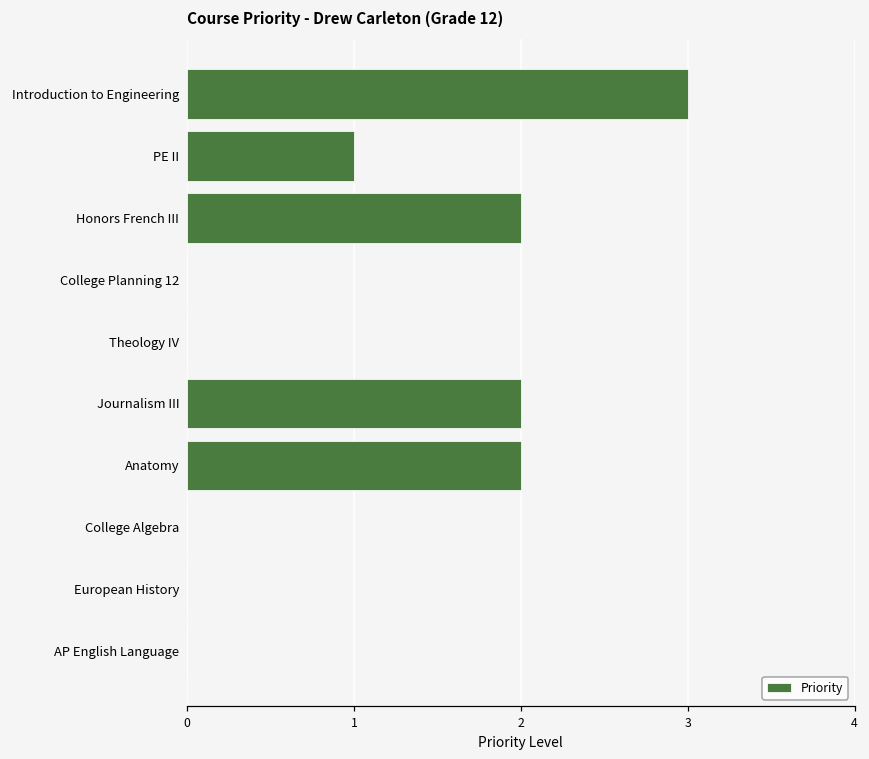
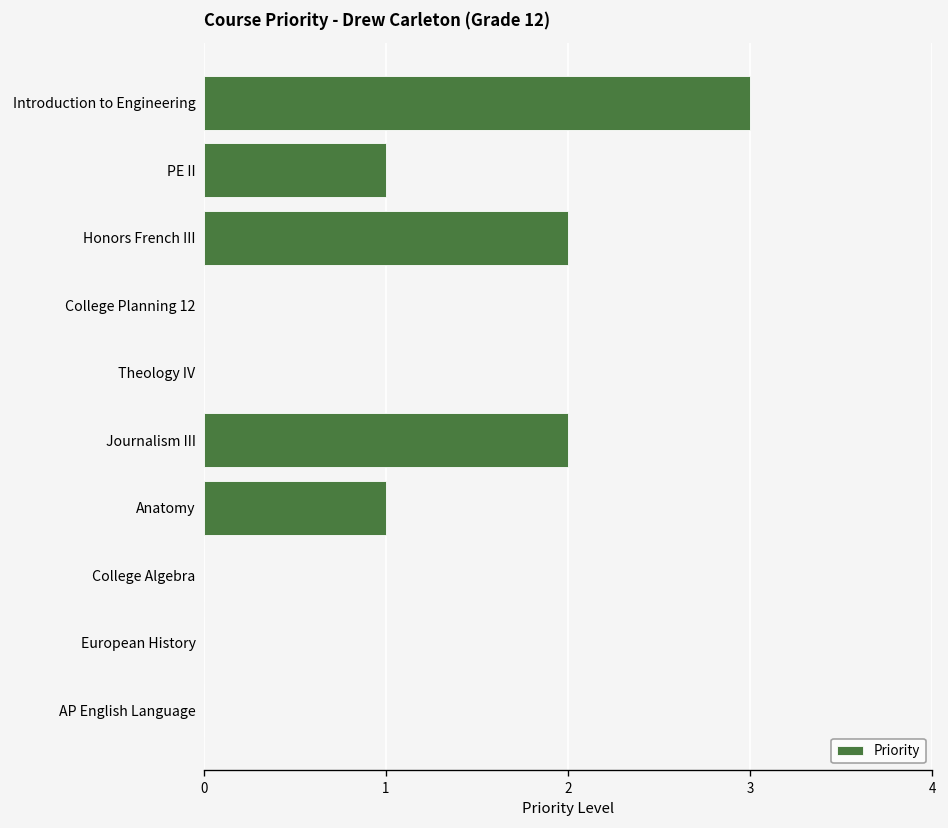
  {
    "Introduction to Engineering": 3,
    "PE II": 1,
    "Honors French III": 2,
    "College Planning 12": 0,
    "Theology IV": 0,
    "Journalism III": 2,
-   "Anatomy": 2,
+   "Anatomy": 1,
    "College Algebra": 0,
    "European History": 0,
    "AP English Language": 0
  }
